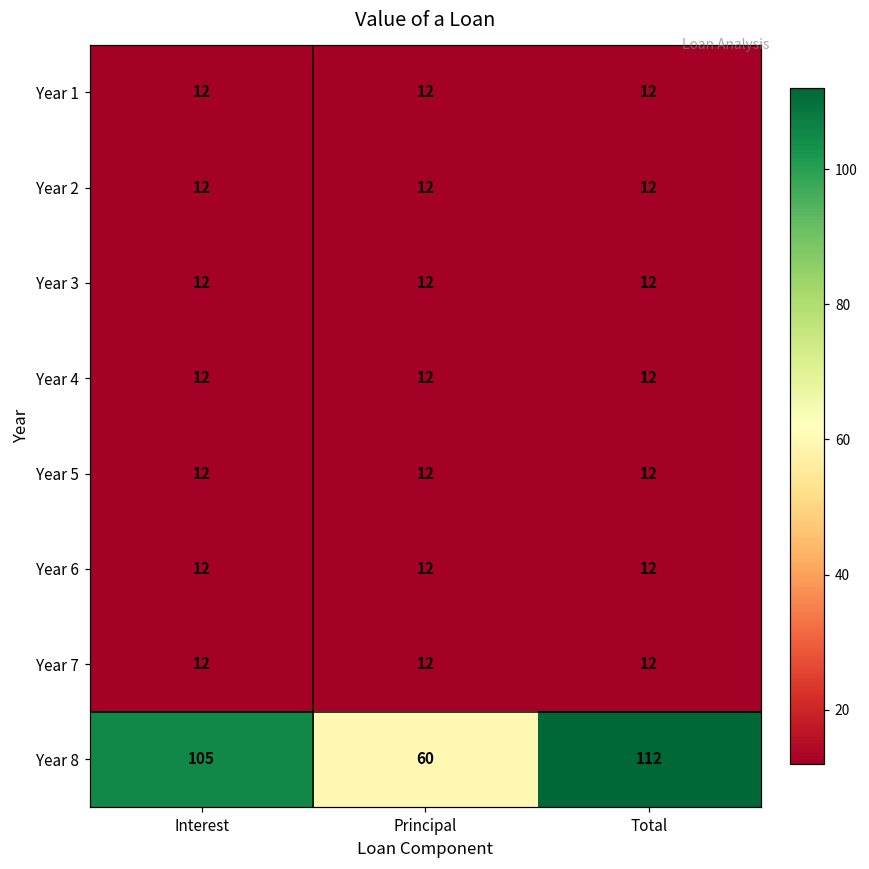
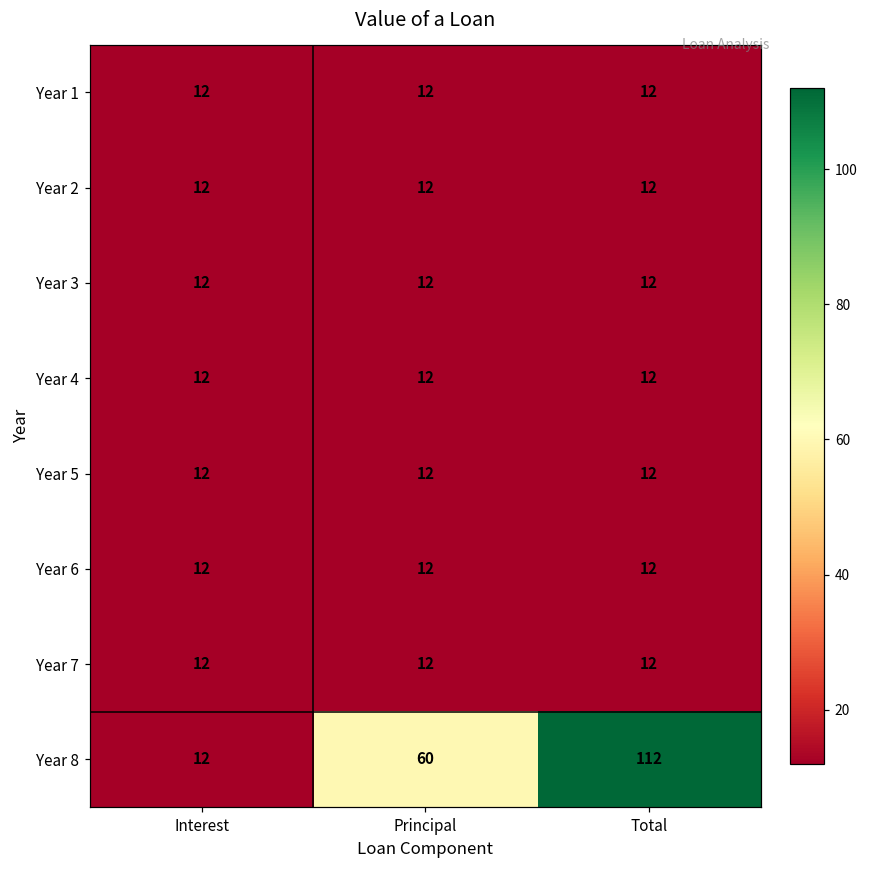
  {
    "Year 1": {
      "Interest": 12,
      "Principal": 12,
      "Total": 12
    },
    "Year 2": {
      "Interest": 12,
      "Principal": 12,
      "Total": 12
    },
    "Year 3": {
      "Interest": 12,
      "Principal": 12,
      "Total": 12
    },
    "Year 4": {
      "Interest": 12,
      "Principal": 12,
      "Total": 12
    },
    "Year 5": {
      "Interest": 12,
      "Principal": 12,
      "Total": 12
    },
    "Year 6": {
      "Interest": 12,
      "Principal": 12,
      "Total": 12
    },
    "Year 7": {
      "Interest": 12,
      "Principal": 12,
      "Total": 12
    },
    "Year 8": {
-     "Interest": 105,
+     "Interest": 12,
      "Principal": 60,
      "Total": 112
    }
  }
